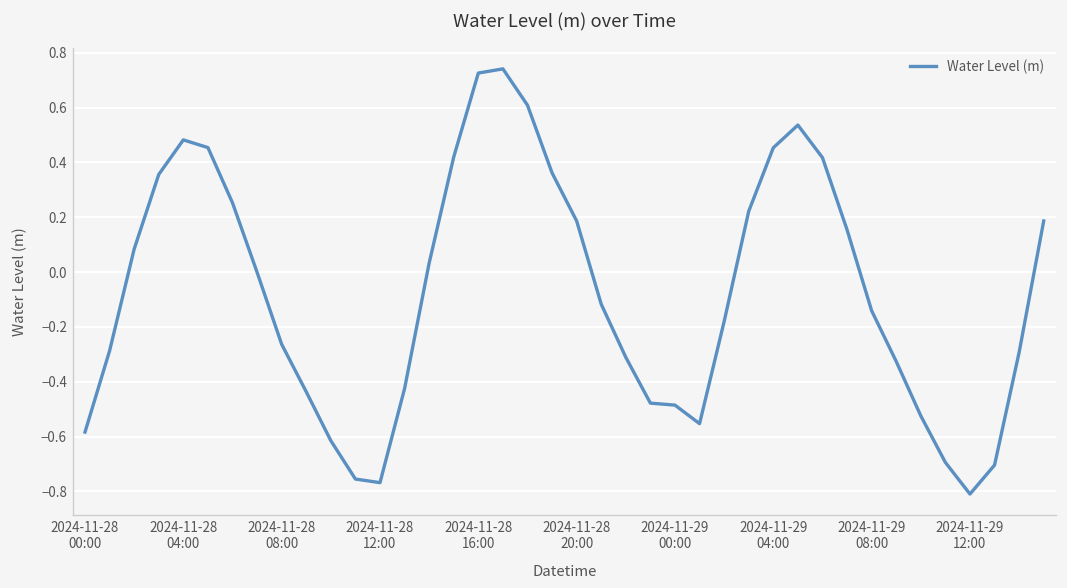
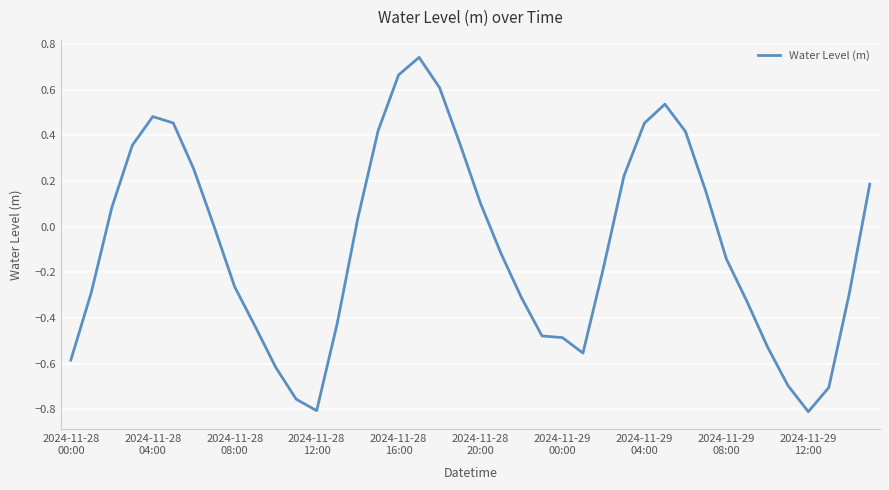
  {
    "2024-11-28 00:00": -0.58,
    "2024-11-28 04:00": 0.48,
    "2024-11-28 08:00": -0.26,
-   "2024-11-28 12:00": -0.77,
-   "2024-11-28 16:00": 0.73,
-   "2024-11-28 20:00": 0.19,
+   "2024-11-28 12:00": -0.81,
+   "2024-11-28 16:00": 0.66,
+   "2024-11-28 20:00": 0.10,
    "2024-11-29 00:00": -0.49,
    "2024-11-29 04:00": 0.45,
    "2024-11-29 08:00": -0.14,
    "2024-11-29 12:00": -0.81
  }
